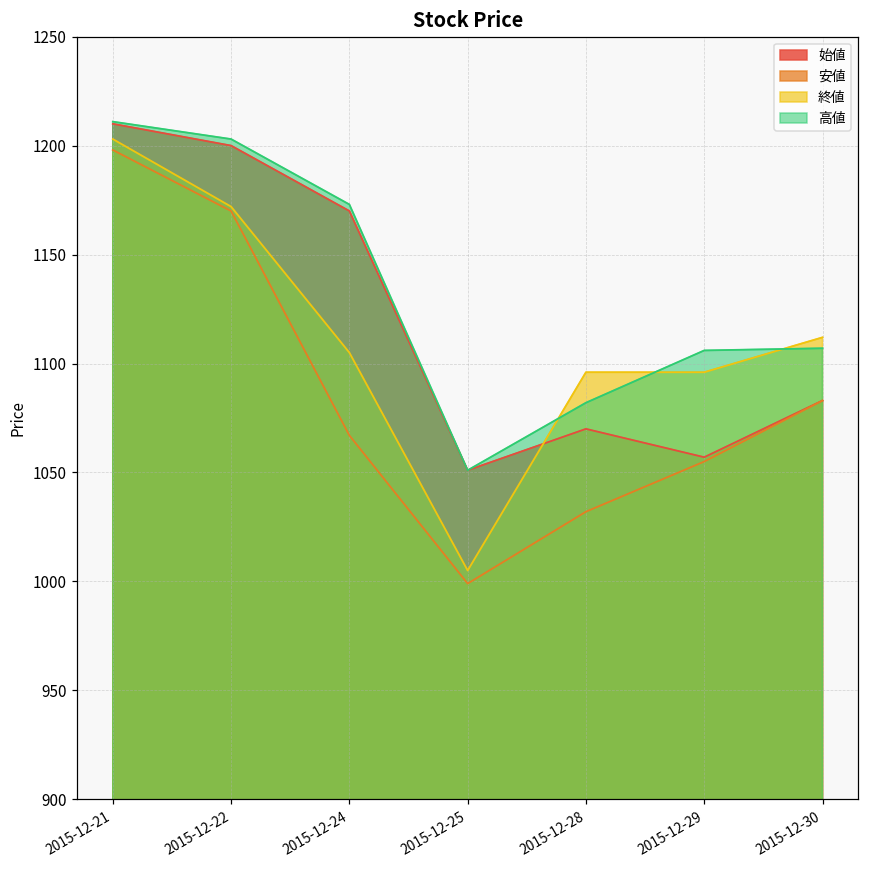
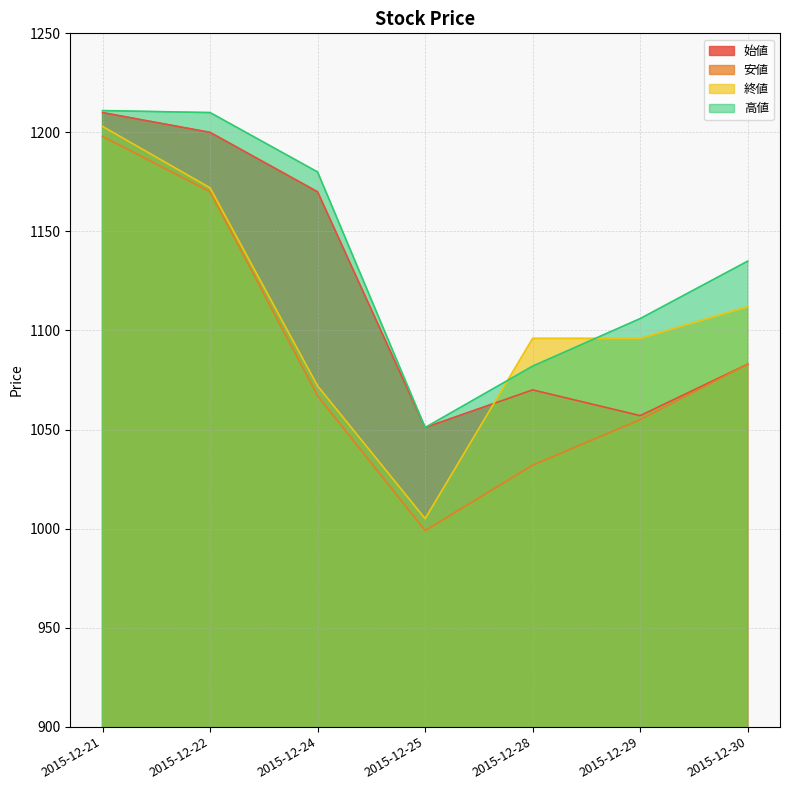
  {
    "終値": {
      "2015-12-21": 1203,
      "2015-12-22": 1172,
-     "2015-12-24": 1105,
+     "2015-12-24": 1072,
      "2015-12-25": 1005,
      "2015-12-28": 1096,
      "2015-12-29": 1096,
      "2015-12-30": 1112
    },
    "高値": {
-     "2015-12-22": 1203,
-     "2015-12-24": 1173,
+     "2015-12-22": 1210,
+     "2015-12-24": 1180,
      "2015-12-28": 1082,
      "2015-12-29": 1106,
-     "2015-12-30": 1107
+     "2015-12-30": 1135
    }
  }
